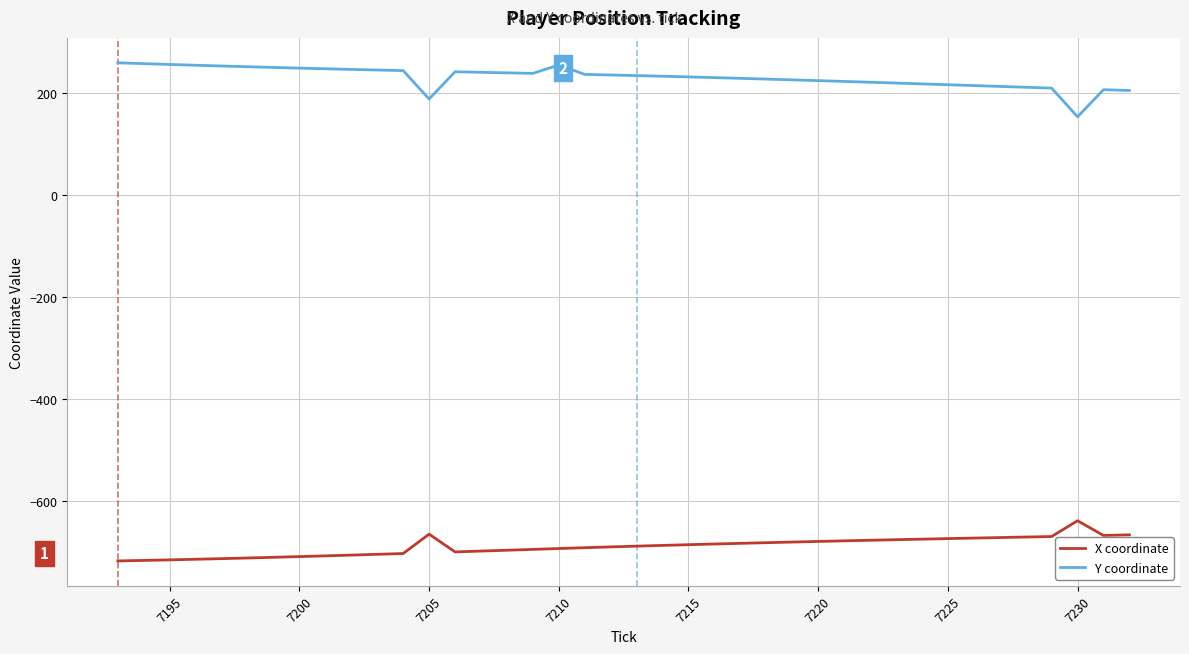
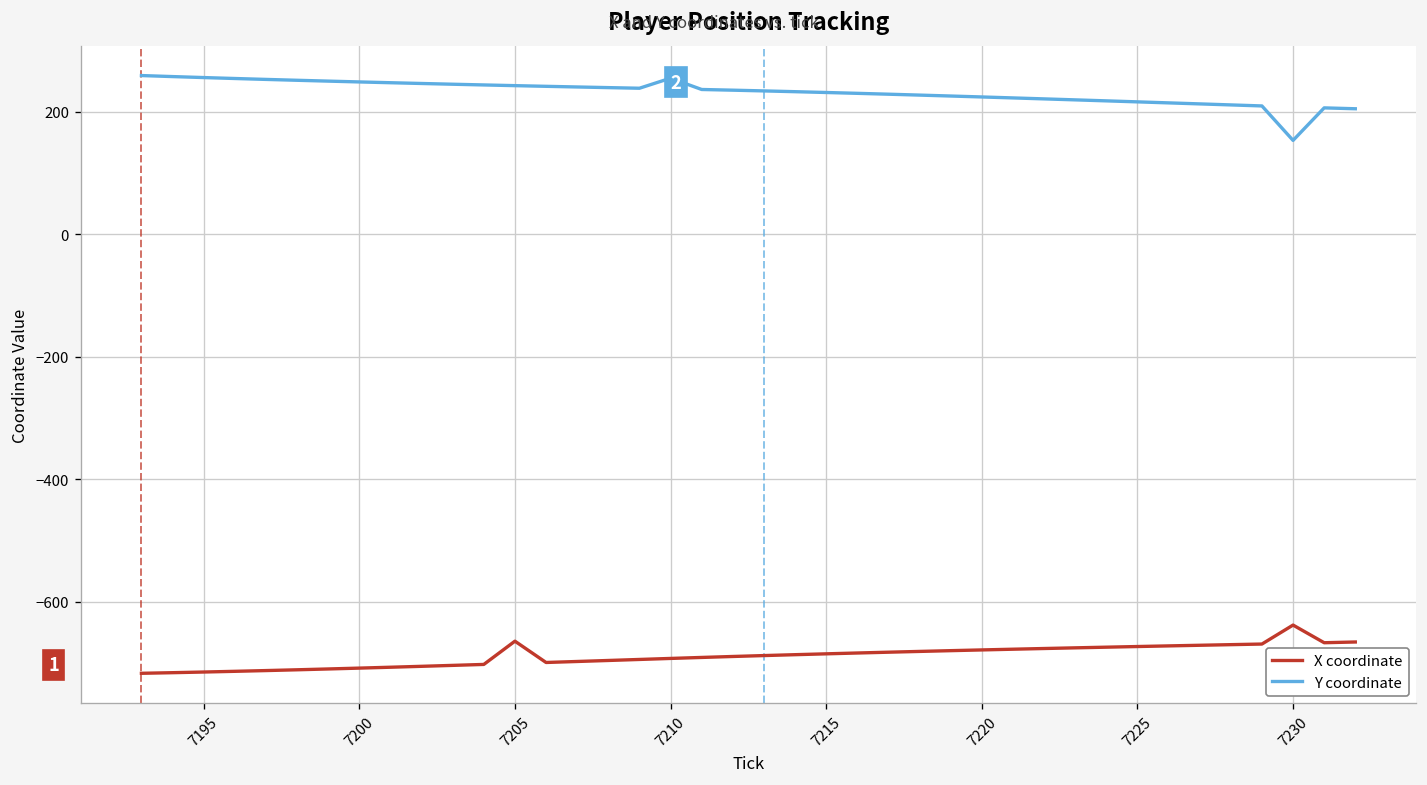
  {
    "X coordinate": {
      "7195": -720,
      "7200": -710,
      "7205": -660,
      "7210": -690,
      "7215": -690,
      "7220": -680,
      "7225": -670,
      "7230": -640
    },
    "Y coordinate": {
      "7195": 260,
      "7200": 250,
-     "7205": 190,
+     "7205": 240,
      "7215": 230,
      "7220": 220,
      "7225": 220,
      "7230": 150
    }
  }
